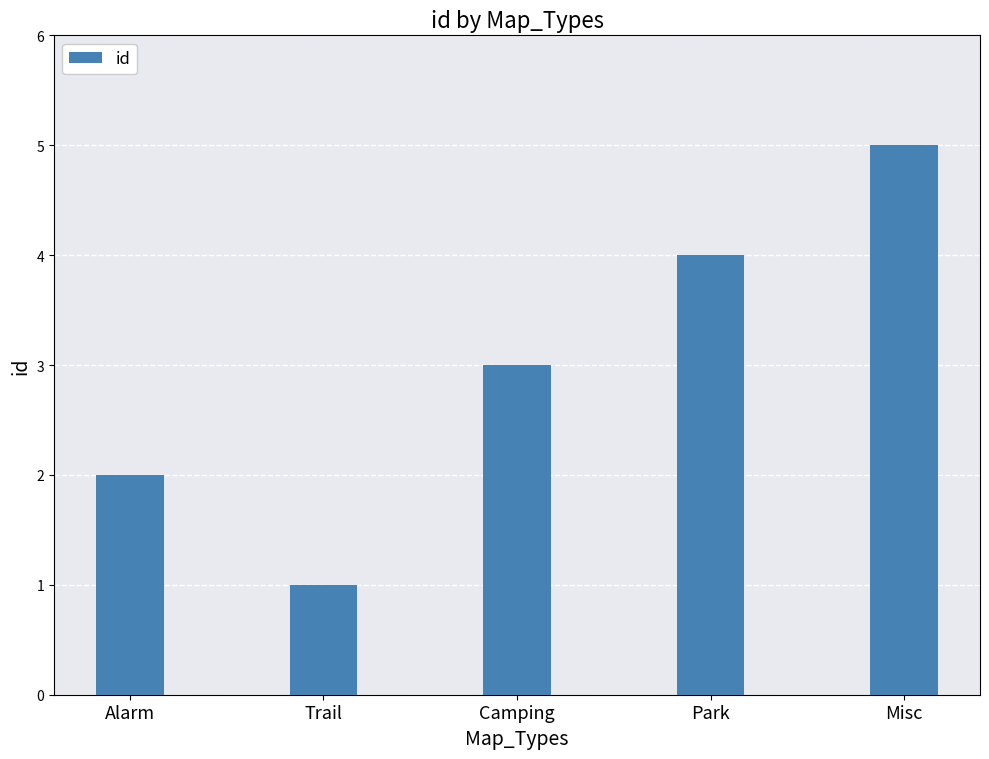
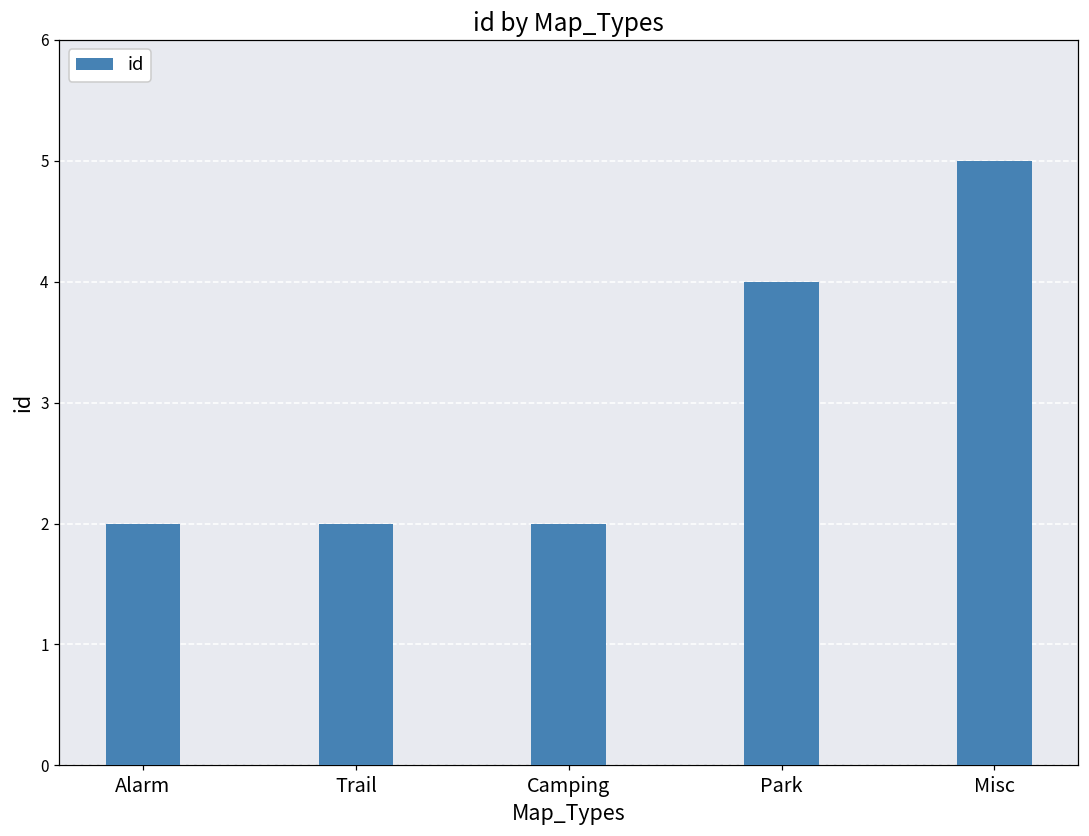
  {
    "Alarm": 2,
-   "Trail": 1,
-   "Camping": 3,
+   "Trail": 2,
+   "Camping": 2,
    "Park": 4,
    "Misc": 5
  }
